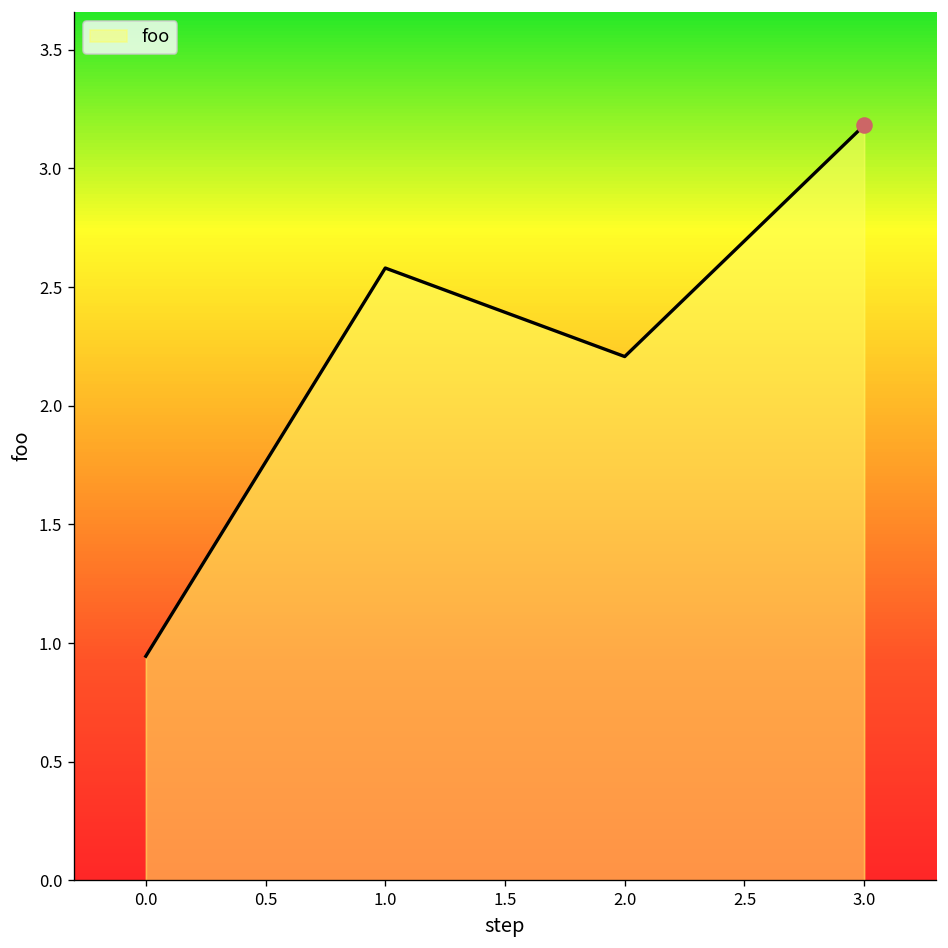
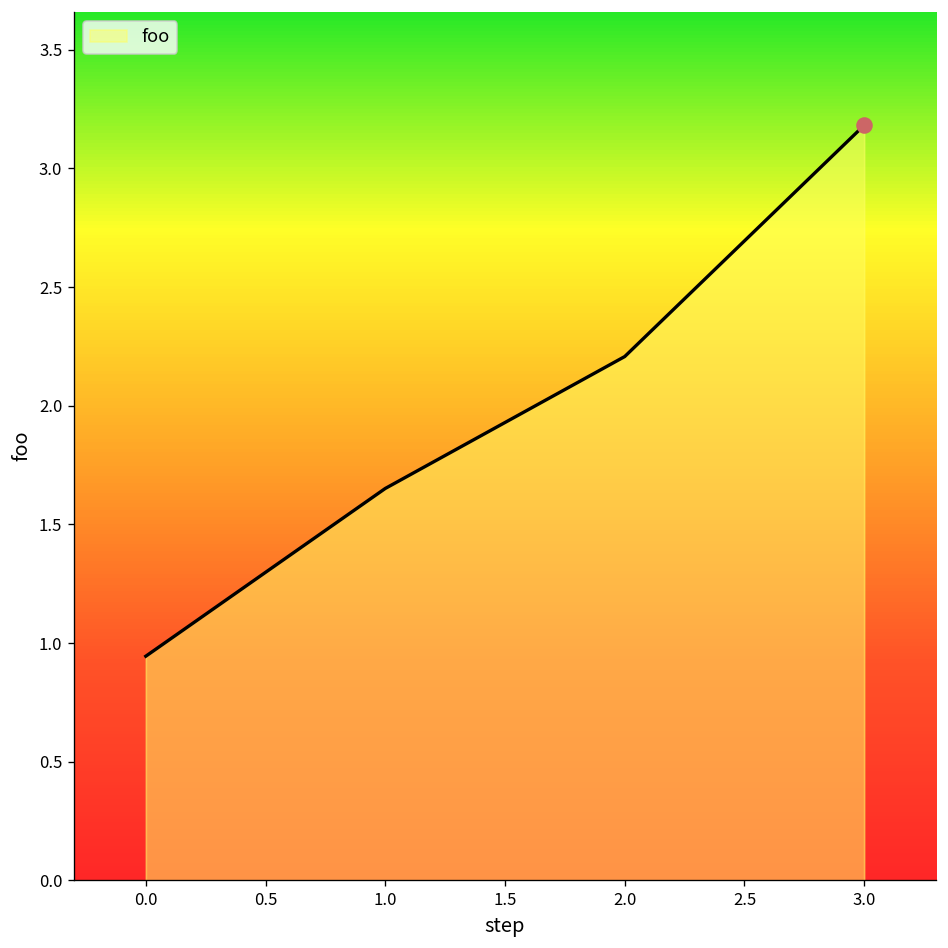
  {
    "foo": {
      "0.0": 0.94,
-     "1.0": 2.58,
+     "1.0": 1.65,
      "2.0": 2.21
    }
  }
